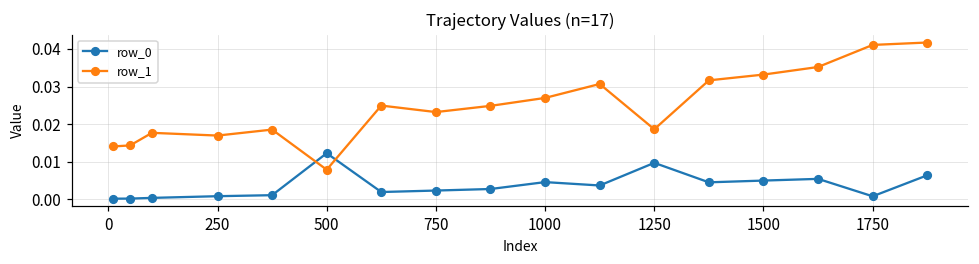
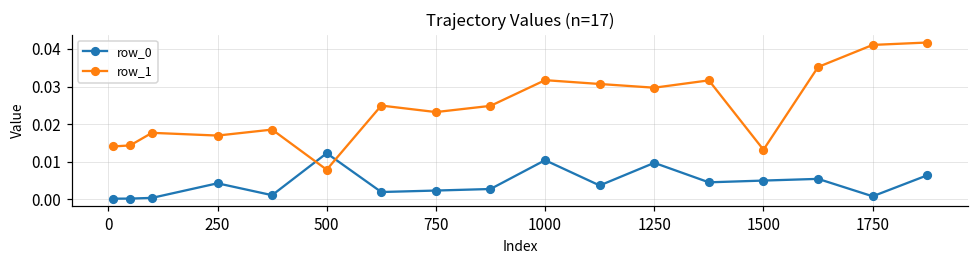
  {
    "row_0": {
-     "250": 0.001,
+     "250": 0.004,
      "500": 0.012,
      "750": 0.002,
-     "1000": 0.005,
+     "1000": 0.010,
      "1250": 0.010,
      "1500": 0.005,
      "1750": 0.001
    },
    "row_1": {
      "250": 0.017,
      "500": 0.008,
      "750": 0.023,
-     "1000": 0.027,
-     "1250": 0.019,
-     "1500": 0.033,
+     "1000": 0.032,
+     "1250": 0.030,
+     "1500": 0.013,
      "1750": 0.041
    }
  }
